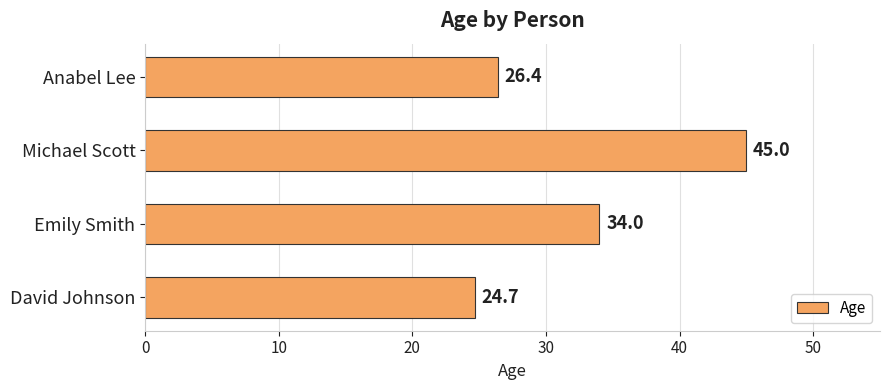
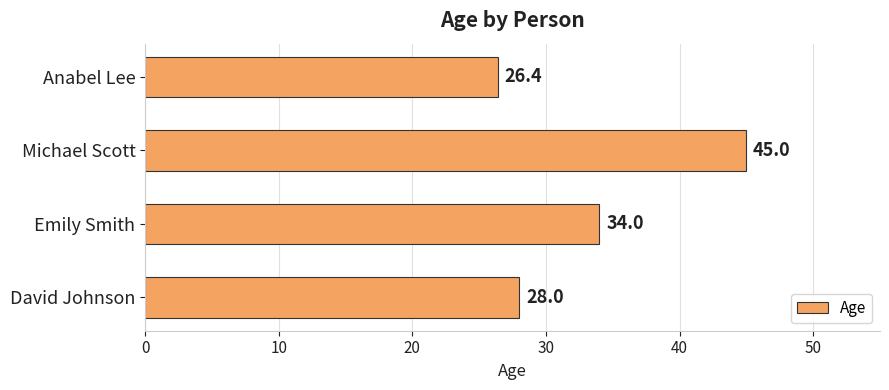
  {
    "Anabel Lee": 26.4,
    "Michael Scott": 45.0,
    "Emily Smith": 34.0,
-   "David Johnson": 24.7
+   "David Johnson": 28.0
  }
